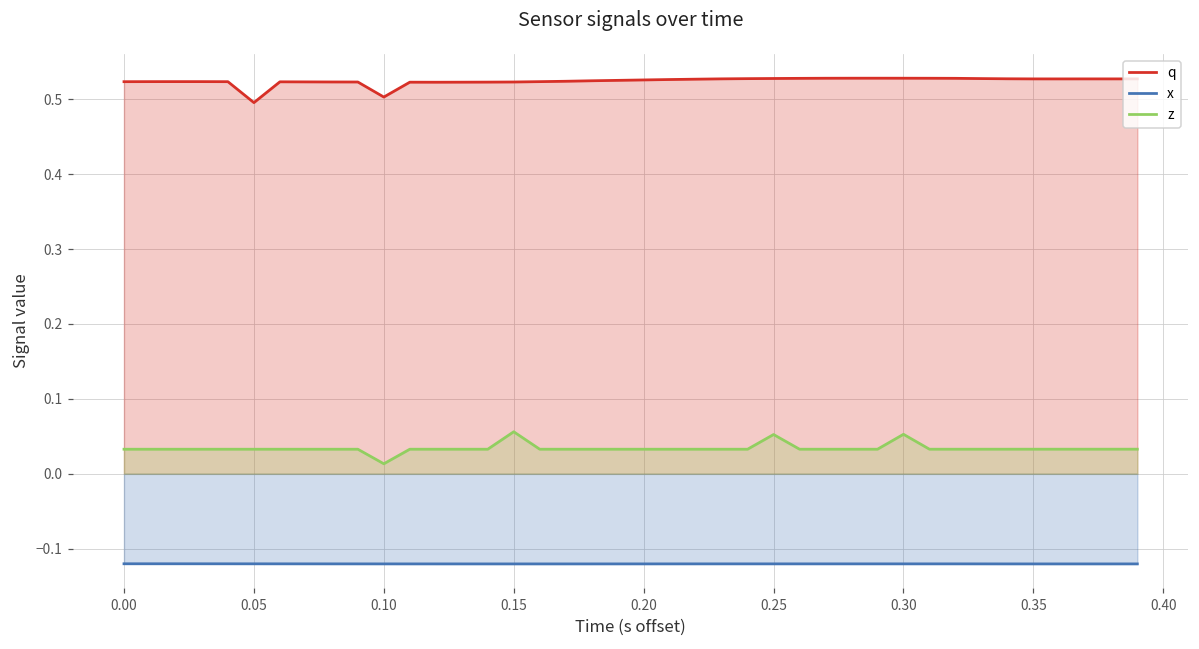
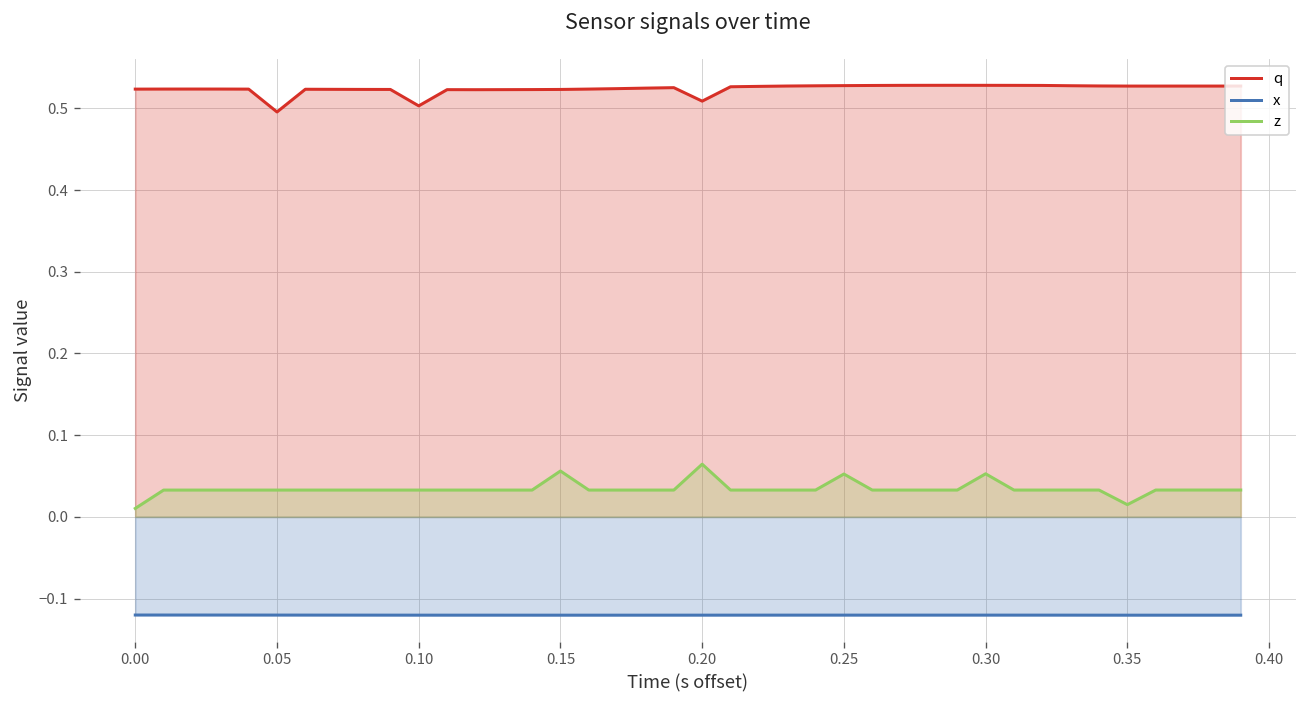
  {
    "q": {
      "0.00": 0.52,
      "0.05": 0.50,
      "0.10": 0.50,
      "0.15": 0.52,
-     "0.20": 0.53,
+     "0.20": 0.51,
      "0.25": 0.53,
      "0.30": 0.53,
      "0.35": 0.53
    },
    "z": {
-     "0.00": 0.03,
+     "0.00": 0.01,
      "0.05": 0.03,
-     "0.10": 0.01,
+     "0.10": 0.03,
      "0.15": 0.06,
-     "0.20": 0.03,
+     "0.20": 0.06,
      "0.25": 0.05,
      "0.30": 0.05,
-     "0.35": 0.03
+     "0.35": 0.01
    }
  }
